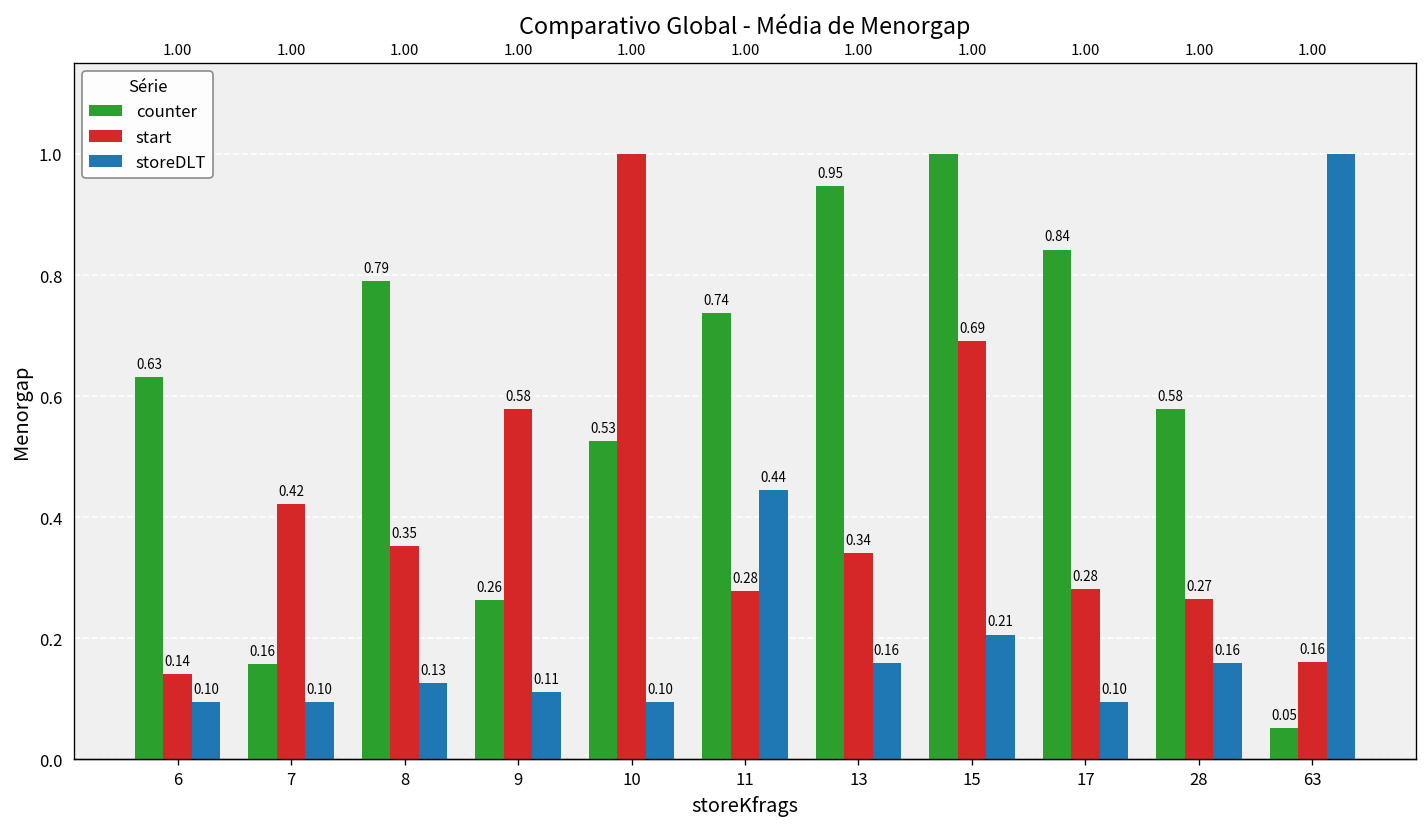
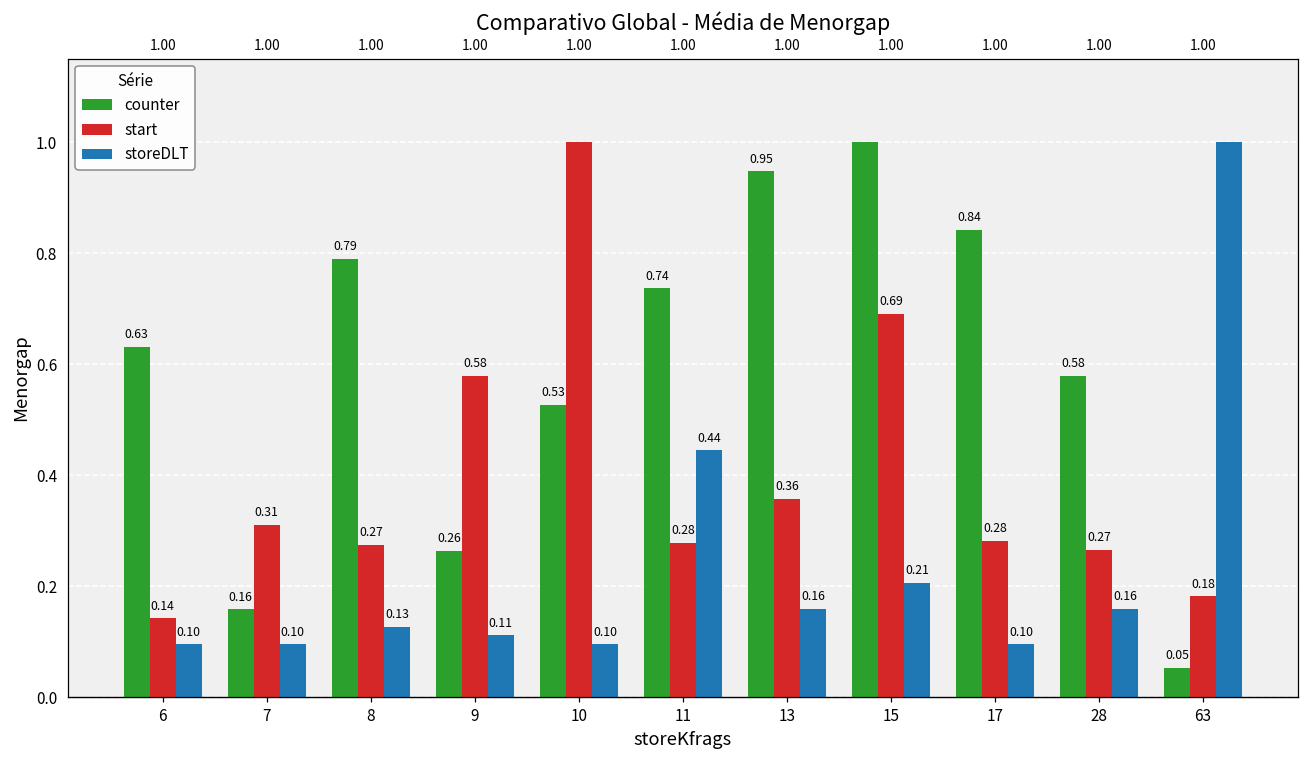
  {
    "start": {
      "6": 0.14,
-     "7": 0.42,
-     "8": 0.35,
+     "7": 0.31,
+     "8": 0.27,
      "9": 0.58,
      "11": 0.28,
-     "13": 0.34,
+     "13": 0.36,
      "15": 0.69,
      "17": 0.28,
      "28": 0.27,
-     "63": 0.16
+     "63": 0.18
    }
  }
